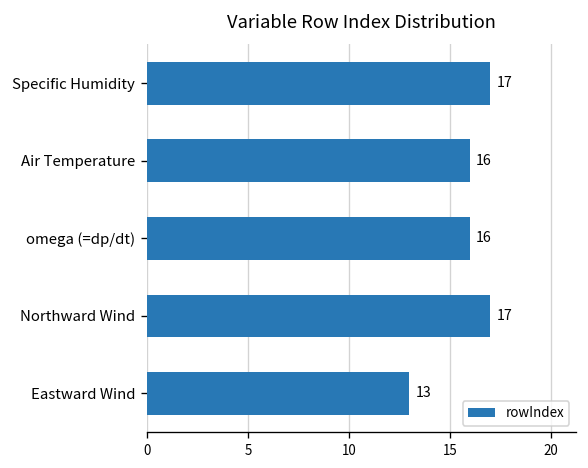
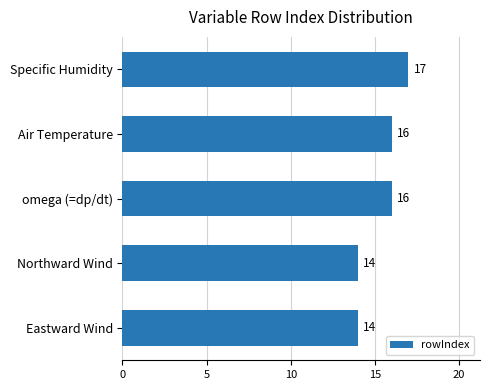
  {
    "Specific Humidity": 17,
    "Air Temperature": 16,
    "omega (=dp/dt)": 16,
-   "Northward Wind": 17,
-   "Eastward Wind": 13
+   "Northward Wind": 14,
+   "Eastward Wind": 14
  }
